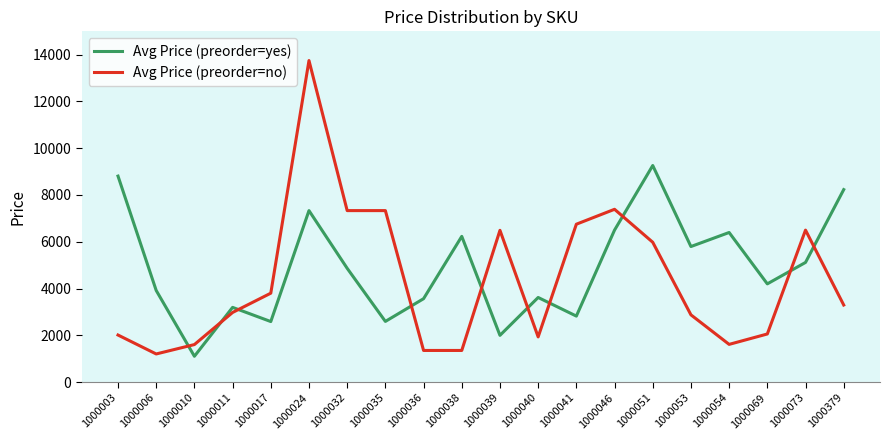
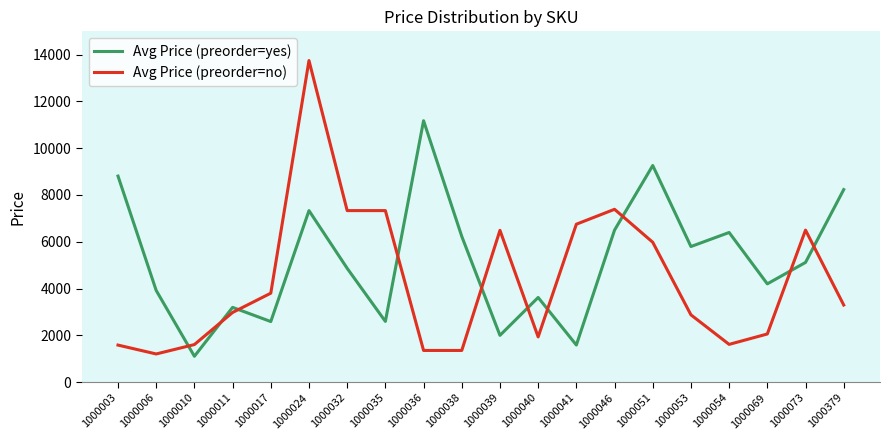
  {
    "Avg Price (preorder=yes)": {
      "1000003": 8800,
      "1000006": 3900,
      "1000010": 1100,
      "1000011": 3200,
      "1000017": 2600,
      "1000024": 7300,
      "1000032": 4900,
      "1000035": 2600,
-     "1000036": 3600,
+     "1000036": 11200,
      "1000038": 6200,
      "1000039": 2000,
      "1000040": 3600,
-     "1000041": 2800,
+     "1000041": 1600,
      "1000046": 6500,
      "1000051": 9300,
      "1000053": 5800,
      "1000054": 6400,
      "1000069": 4200,
      "1000073": 5100,
      "1000379": 8200
    },
    "Avg Price (preorder=no)": {
-     "1000003": 2000,
+     "1000003": 1600,
      "1000006": 1200,
      "1000010": 1600,
      "1000011": 3000,
      "1000017": 3800,
      "1000024": 13800,
      "1000032": 7300,
      "1000035": 7300,
      "1000036": 1400,
      "1000038": 1400,
      "1000039": 6500,
      "1000040": 1900,
      "1000041": 6800,
      "1000046": 7400,
      "1000051": 6000,
      "1000053": 2900,
      "1000054": 1600,
      "1000069": 2100,
      "1000073": 6500,
      "1000379": 3300
    }
  }
